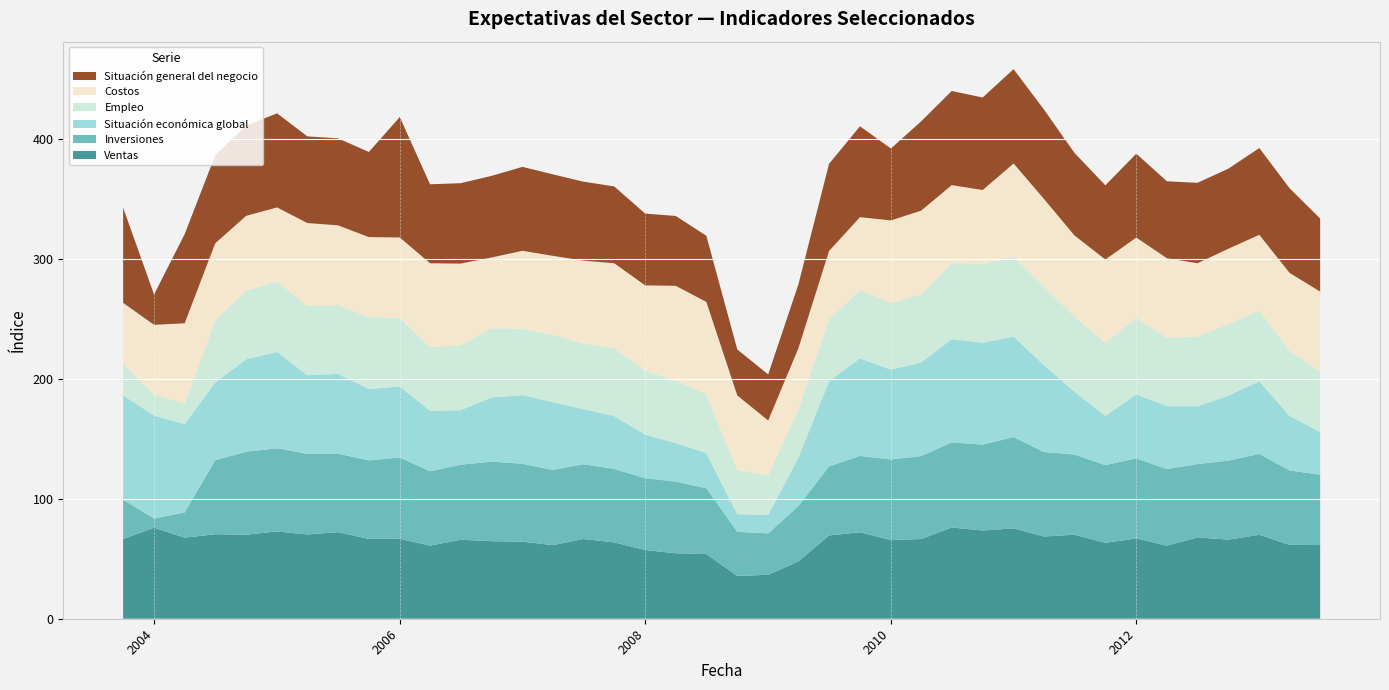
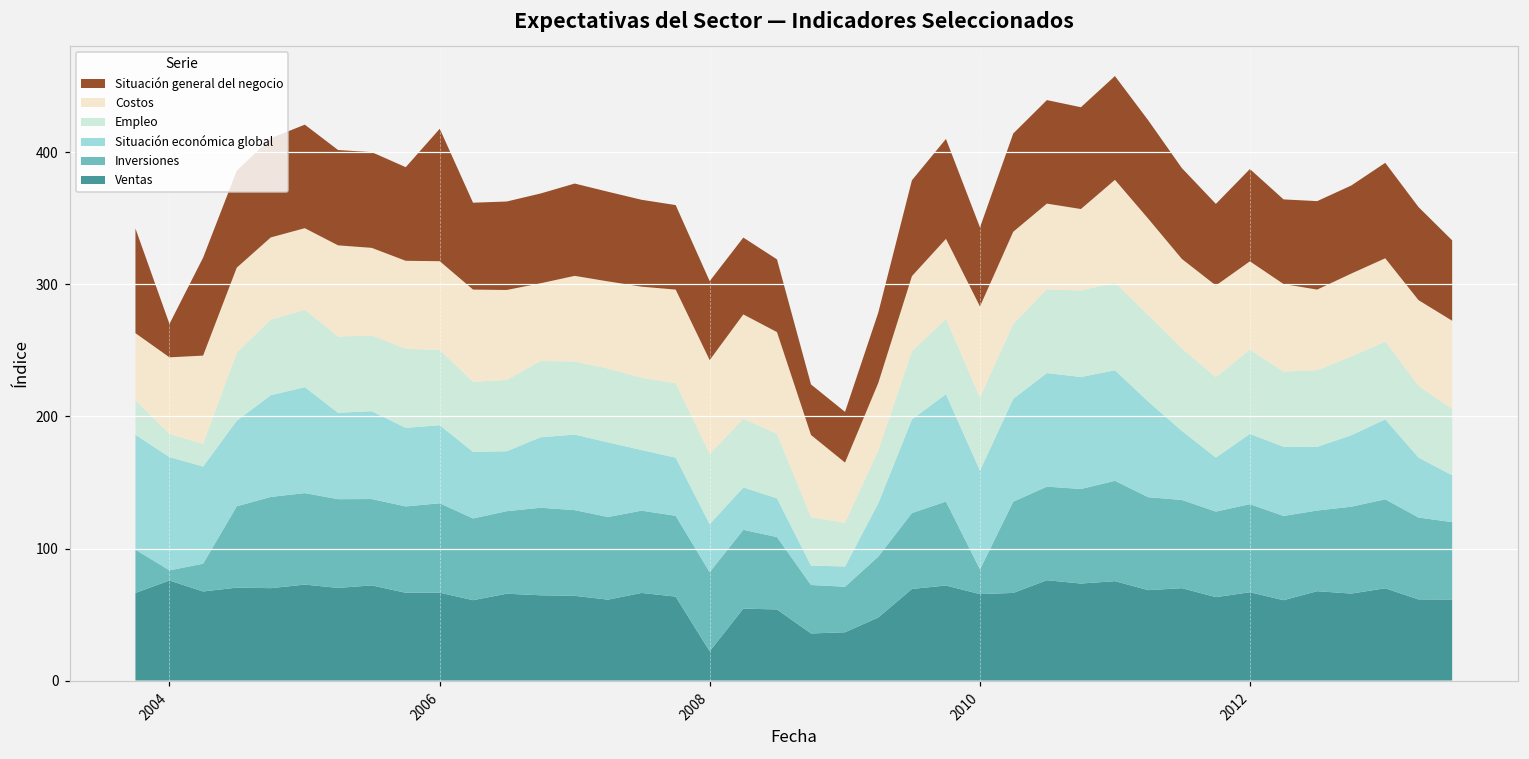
  {
    "Ventas": {
      "2004": 76,
      "2006": 67,
-     "2008": 57,
+     "2008": 22,
      "2010": 66,
      "2012": 67
    },
    "Inversiones": {
      "2004": 8,
      "2006": 68,
      "2008": 60,
-     "2010": 67,
+     "2010": 19,
      "2012": 67
    },
    "Situación general del negocio": {
      "2004": 25,
      "2006": 100,
      "2008": 60,
      "2010": 60,
      "2012": 70
    }
  }
